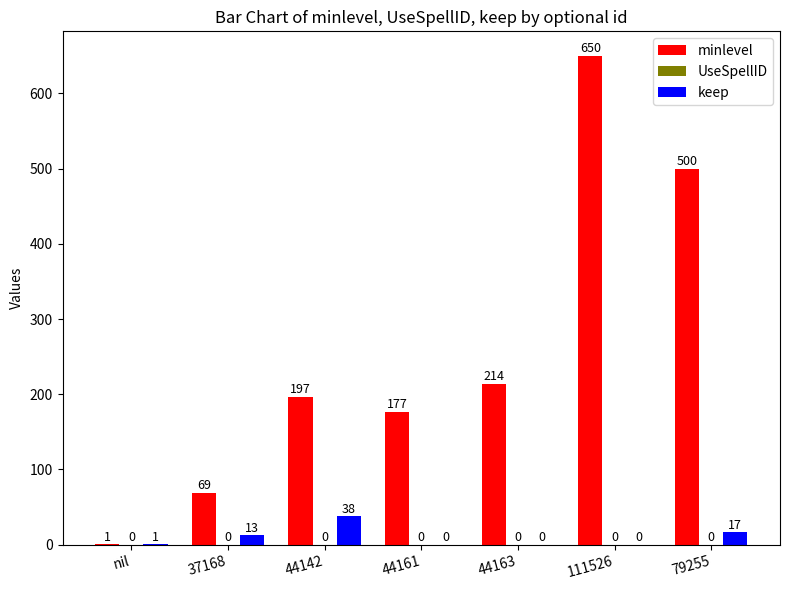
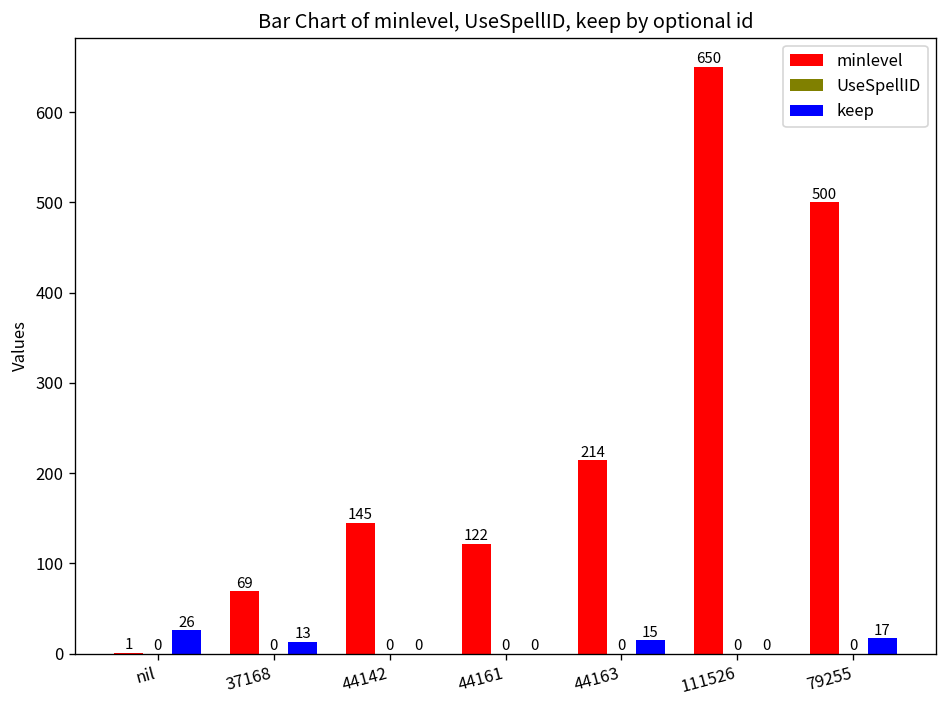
  {
    "minlevel": {
      "nil": 1,
      "37168": 69,
-     "44142": 197,
-     "44161": 177,
+     "44142": 145,
+     "44161": 122,
      "44163": 214,
      "111526": 650,
      "79255": 500
    },
    "UseSpellID": {
      "nil": 0,
      "37168": 0,
      "44142": 0,
      "44161": 0,
      "44163": 0,
      "111526": 0,
      "79255": 0
    },
    "keep": {
-     "nil": 1,
+     "nil": 26,
      "37168": 13,
-     "44142": 38,
+     "44142": 0,
      "44161": 0,
-     "44163": 0,
+     "44163": 15,
      "111526": 0,
      "79255": 17
    }
  }
